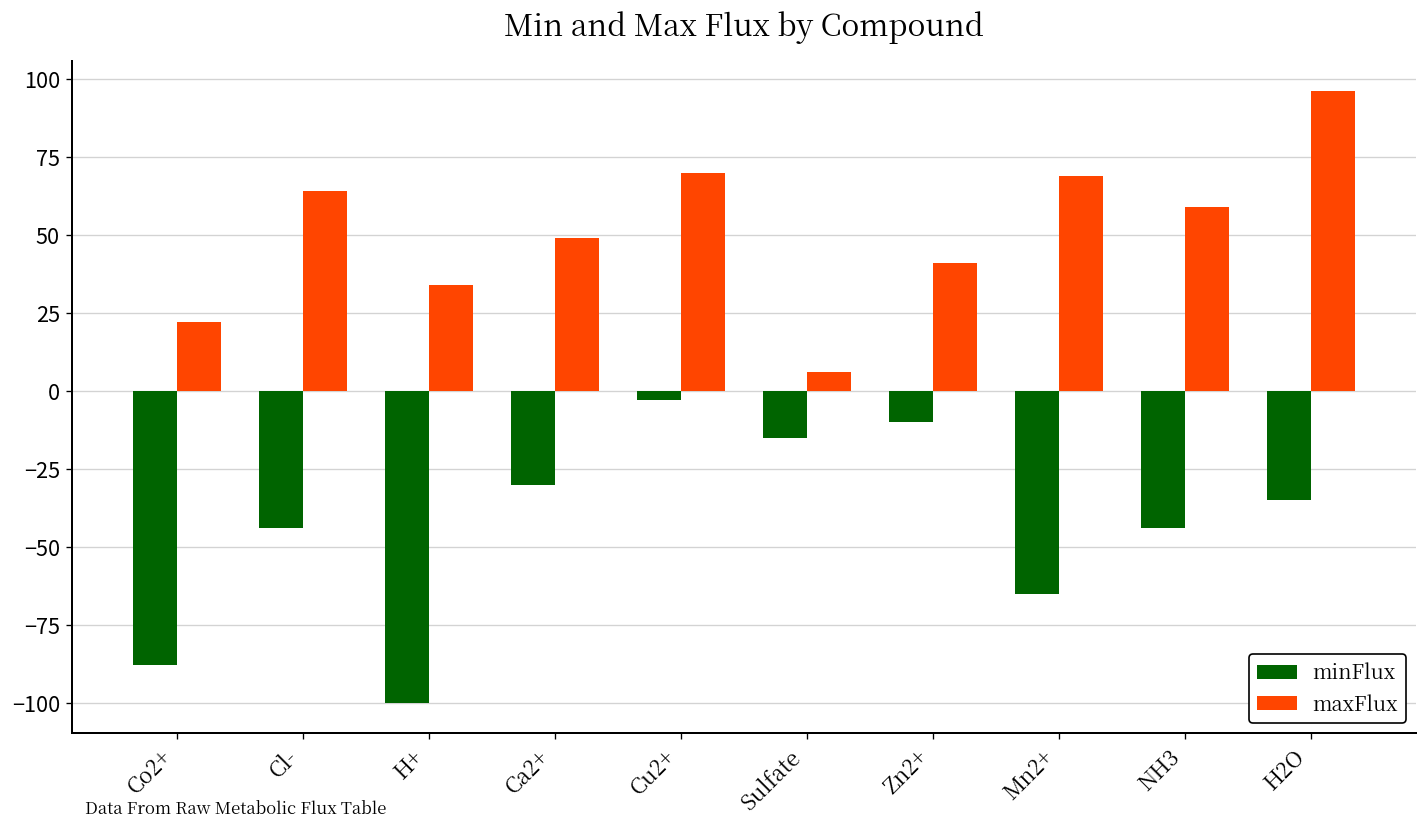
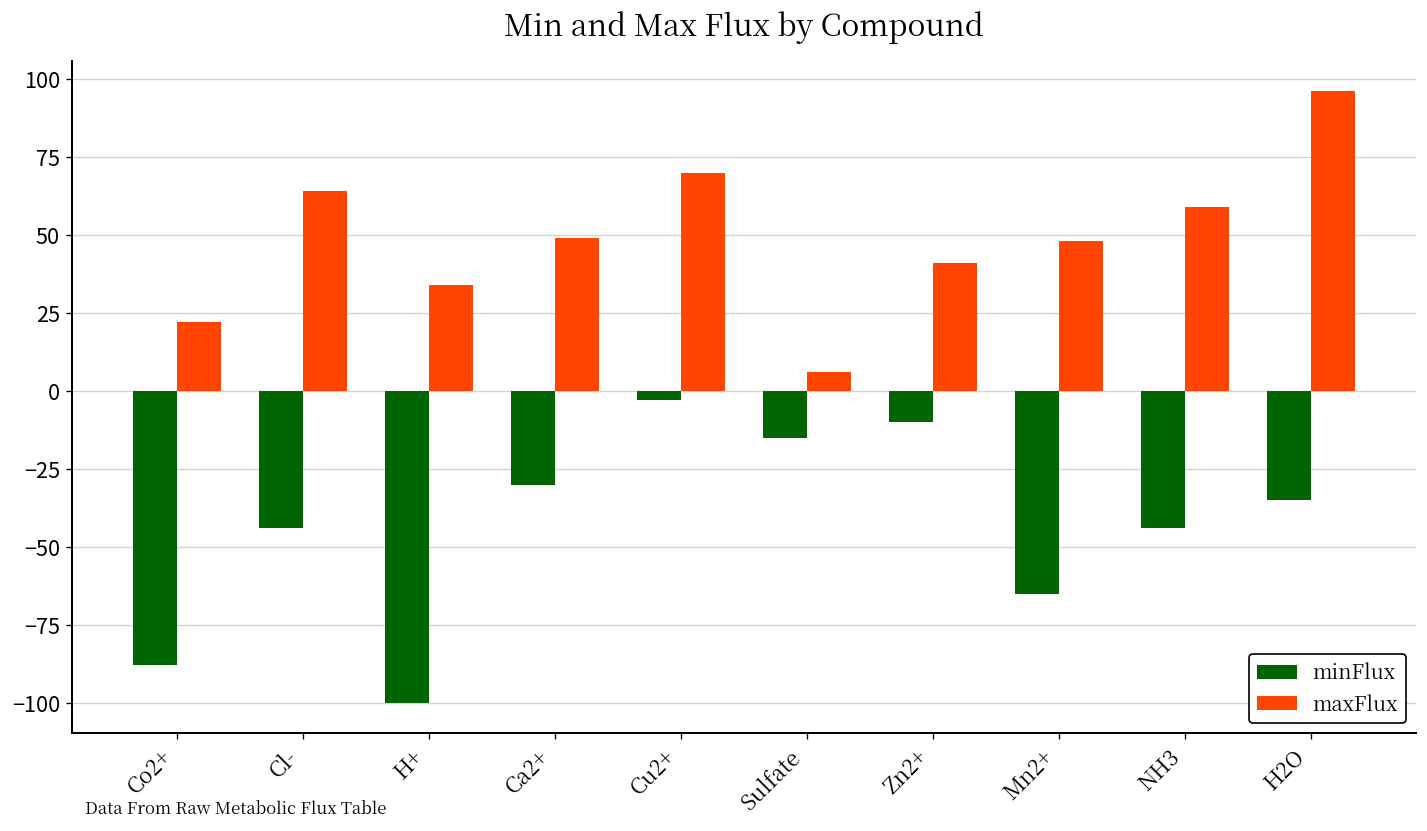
  {
    "minFlux": {
      "Co2+": -88,
      "Cl-": -44,
      "H+": -100,
      "Ca2+": -30,
      "Cu2+": -3,
      "Sulfate": -15,
      "Zn2+": -10,
      "Mn2+": -65,
      "NH3": -44,
      "H2O": -35
    },
    "maxFlux": {
      "Co2+": 22,
      "Cl-": 64,
      "H+": 34,
      "Ca2+": 49,
      "Cu2+": 70,
      "Sulfate": 6,
      "Zn2+": 41,
-     "Mn2+": 69,
+     "Mn2+": 48,
      "NH3": 59,
      "H2O": 96
    }
  }
